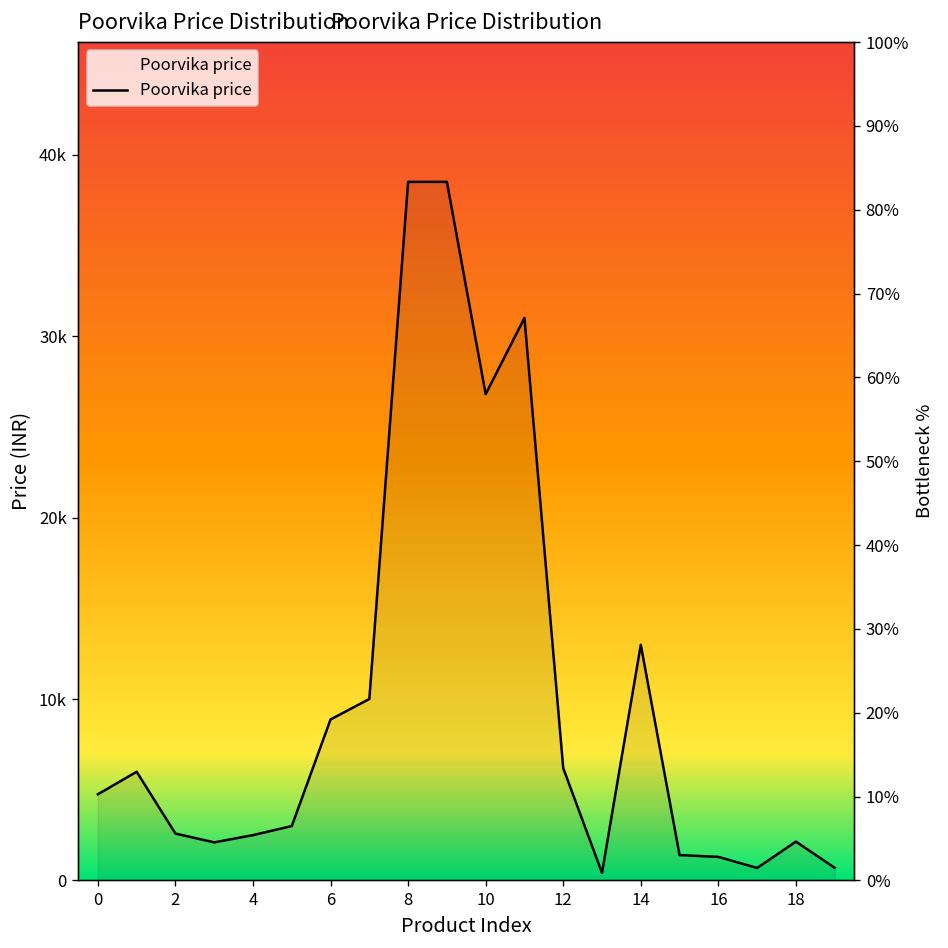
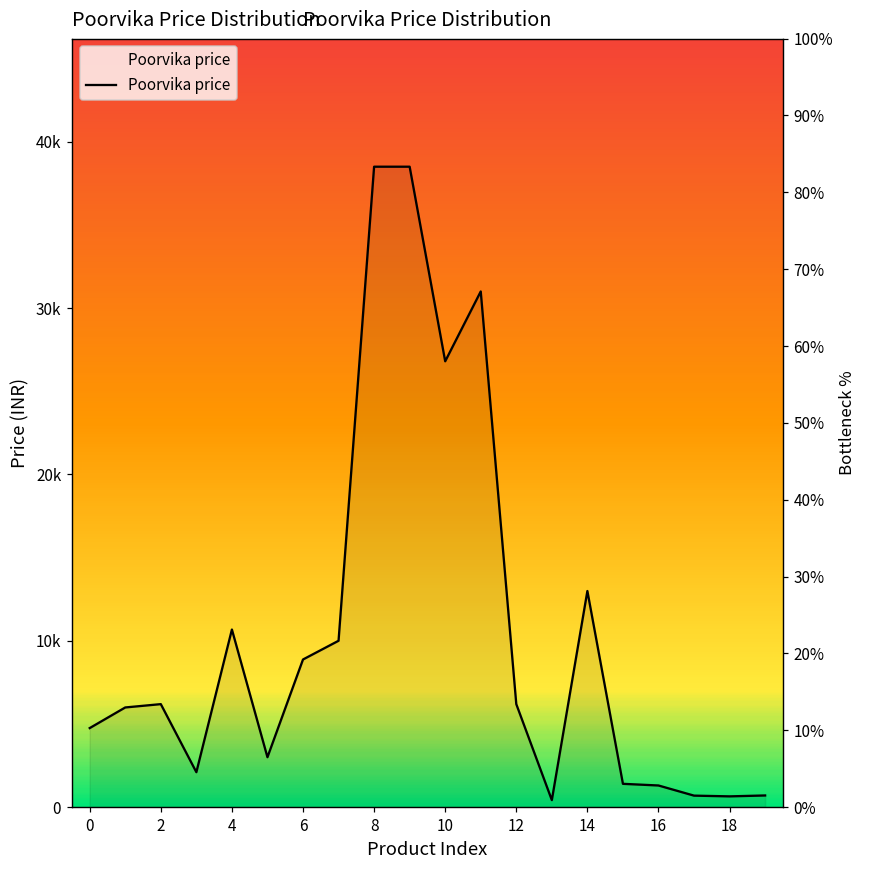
  {
    "0": 4800,
-   "2": 2600,
-   "4": 2500,
+   "2": 6200,
+   "4": 10700,
    "6": 8900,
    "8": 38500,
    "10": 26800,
    "12": 6200,
    "14": 13000,
    "16": 1300,
-   "18": 2100
+   "18": 600
  }
